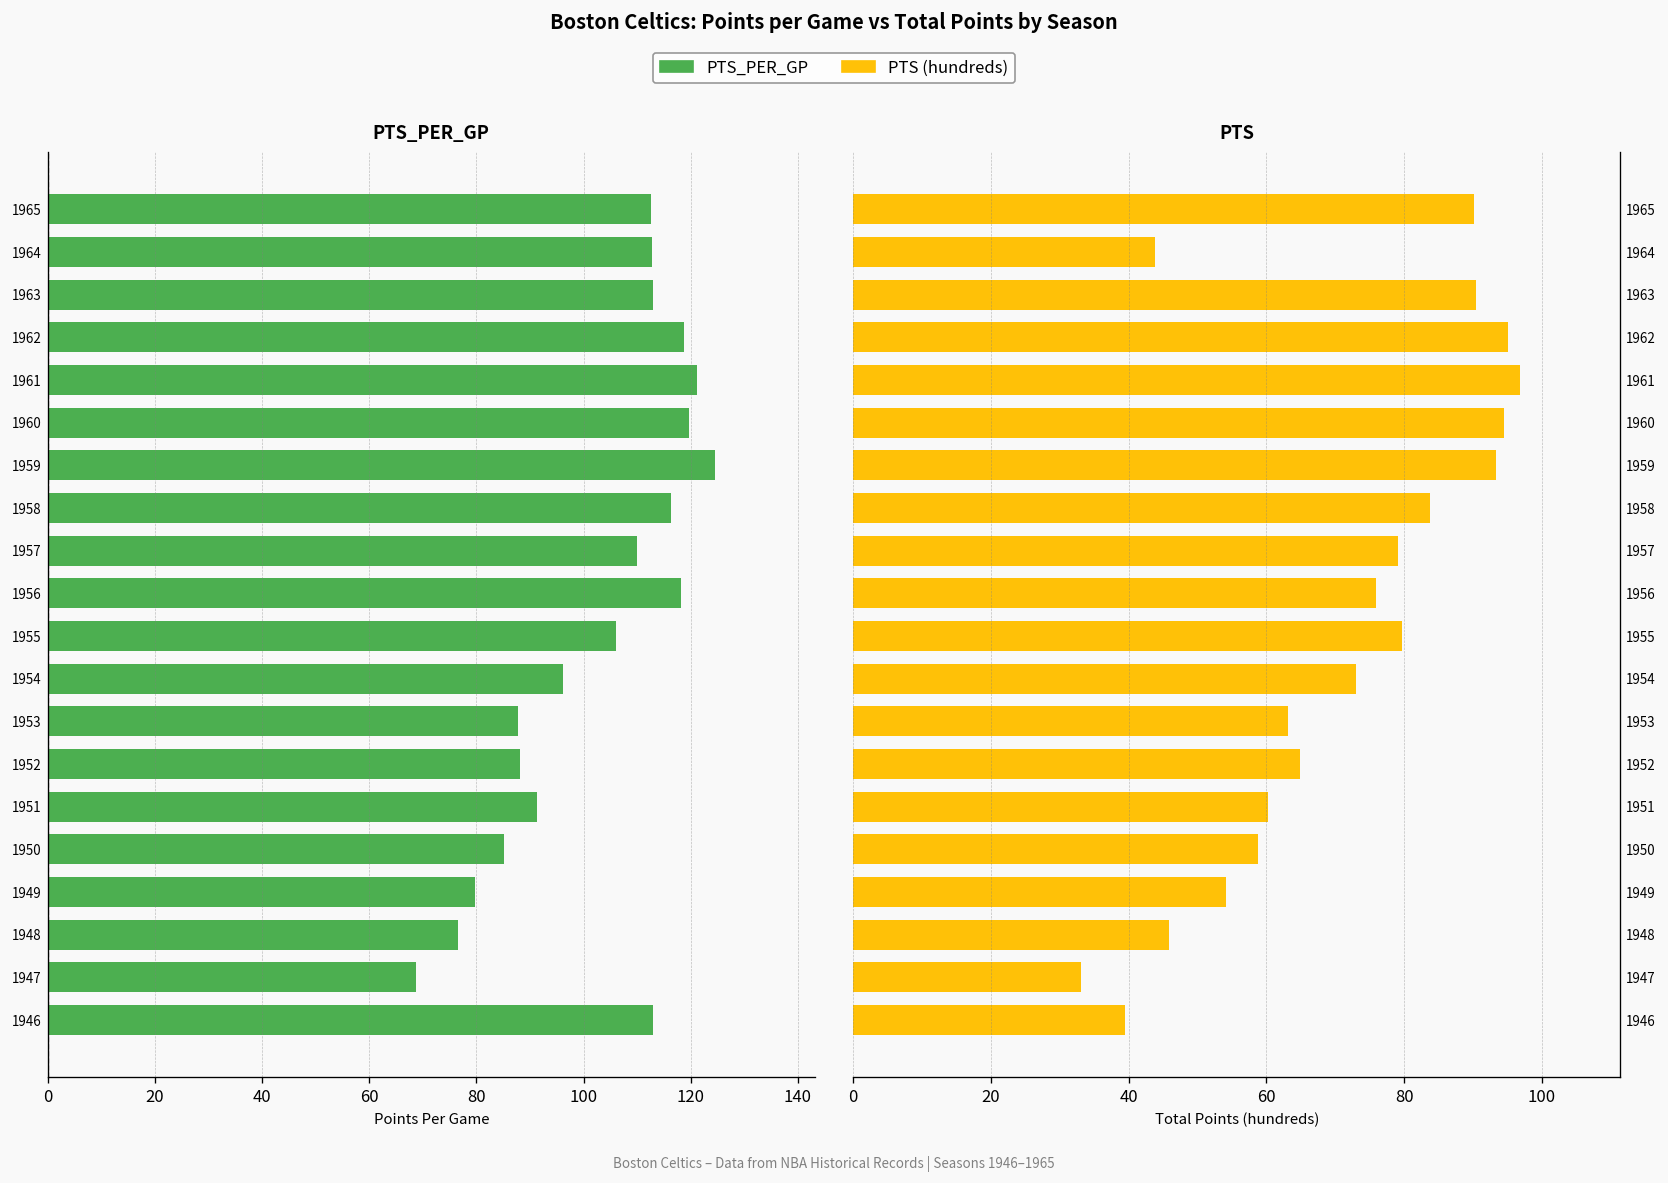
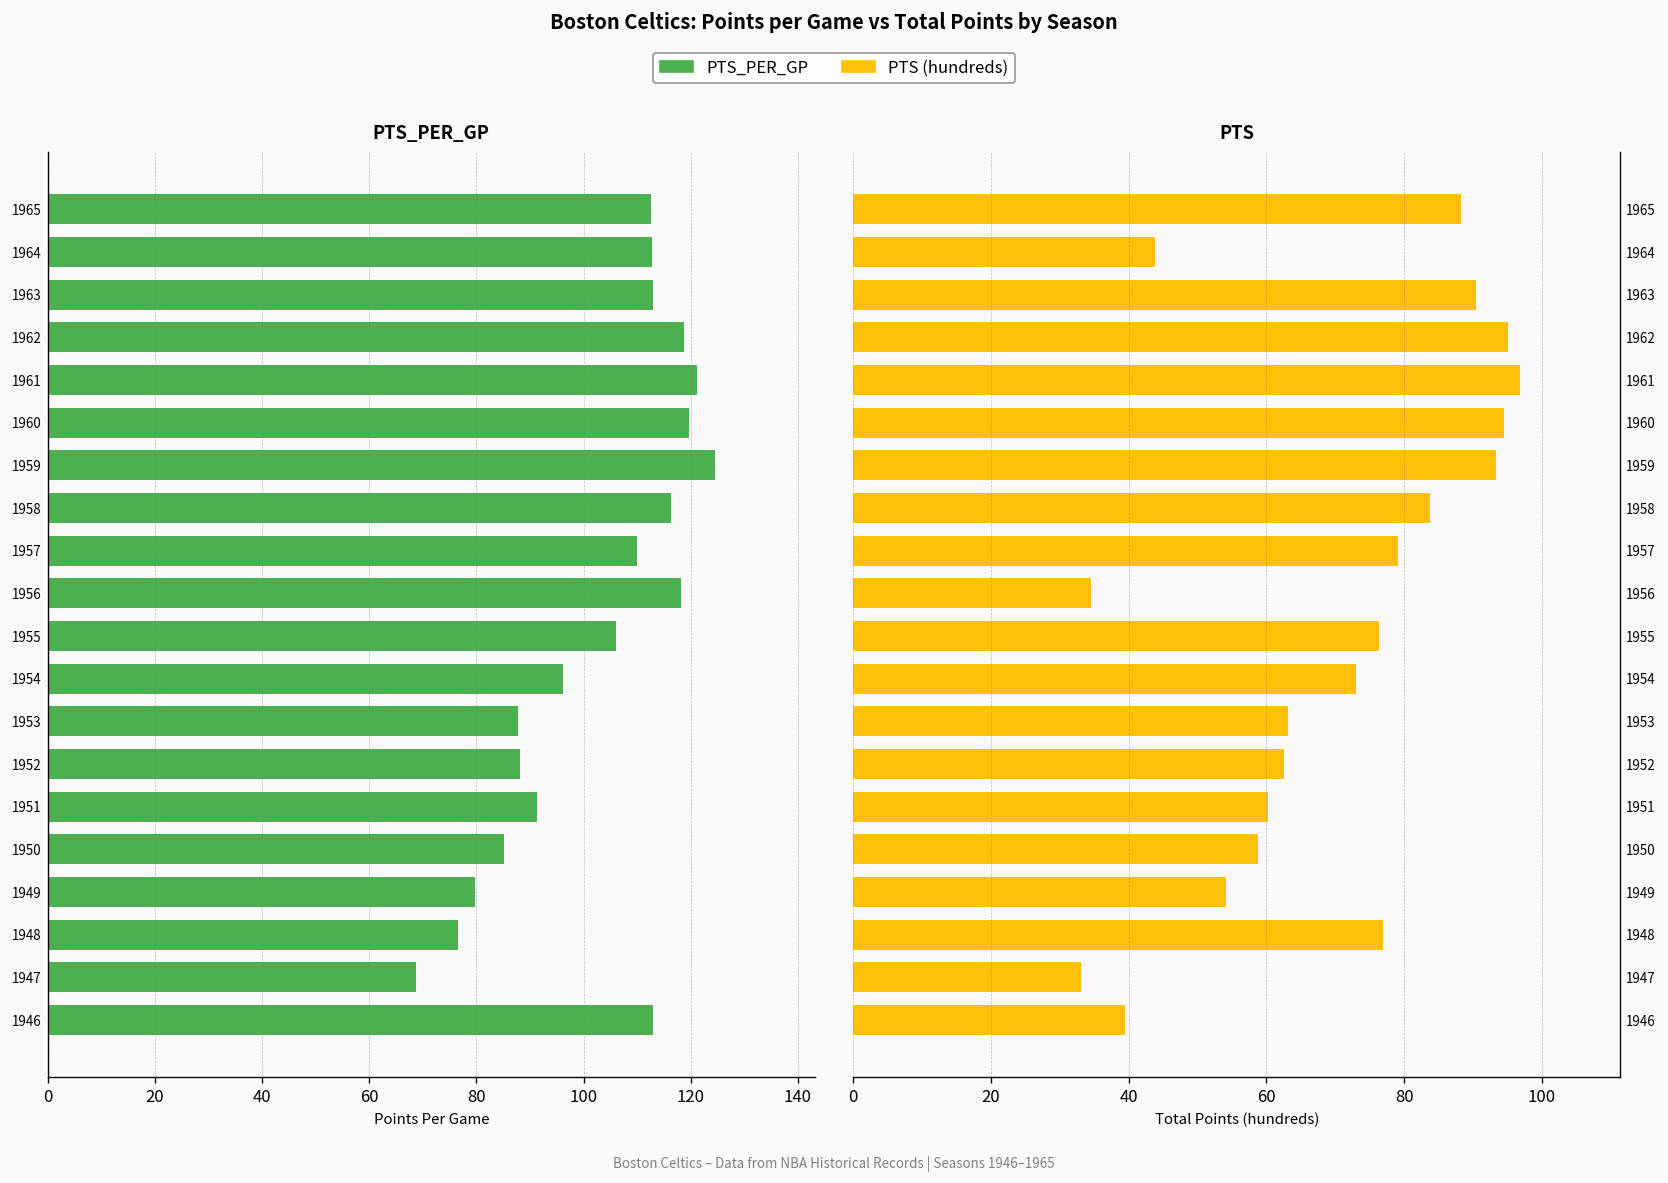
  {
    "PTS_PER_GP": {
      "1965": 113,
      "1964": 113,
      "1963": 113,
      "1962": 119,
      "1961": 121,
      "1960": 120,
      "1959": 124,
      "1958": 116,
      "1957": 110,
      "1956": 118,
      "1955": 106,
      "1954": 96,
      "1953": 88,
      "1952": 88,
      "1951": 91,
      "1950": 85,
      "1949": 80,
      "1948": 77,
      "1947": 69,
      "1946": 113
    },
    "PTS": {
-     "1965": 90,
+     "1965": 88,
      "1964": 44,
      "1963": 90,
      "1962": 95,
      "1961": 97,
      "1960": 95,
      "1959": 93,
      "1958": 84,
      "1957": 79,
-     "1956": 76,
-     "1955": 80,
+     "1956": 35,
+     "1955": 76,
      "1954": 73,
      "1953": 63,
-     "1952": 65,
+     "1952": 63,
      "1951": 60,
      "1950": 59,
      "1949": 54,
-     "1948": 46,
+     "1948": 77,
      "1947": 33,
      "1946": 39
    }
  }
